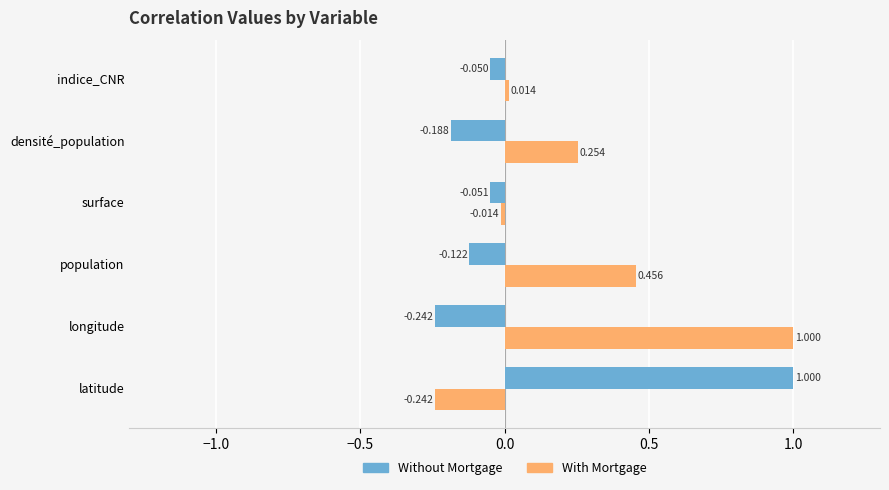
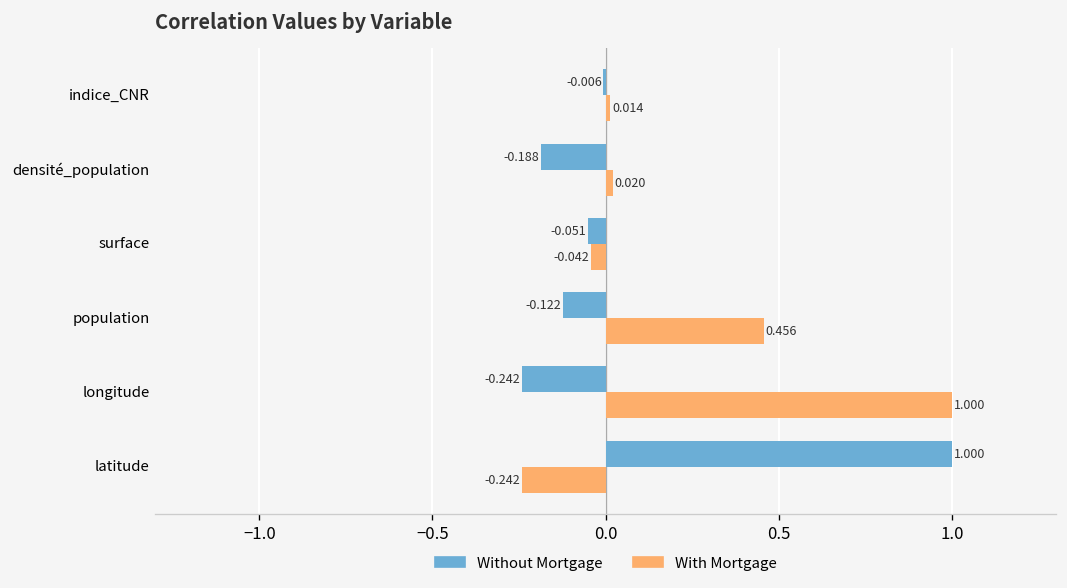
  {
    "Without Mortgage": {
-     "indice_CNR": -0.050,
+     "indice_CNR": -0.006,
      "densité_population": -0.188,
      "surface": -0.051,
      "population": -0.122,
      "longitude": -0.242,
      "latitude": 1.000
    },
    "With Mortgage": {
      "indice_CNR": 0.014,
-     "densité_population": 0.254,
-     "surface": -0.014,
+     "densité_population": 0.020,
+     "surface": -0.042,
      "population": 0.456,
      "longitude": 1.000,
      "latitude": -0.242
    }
  }
